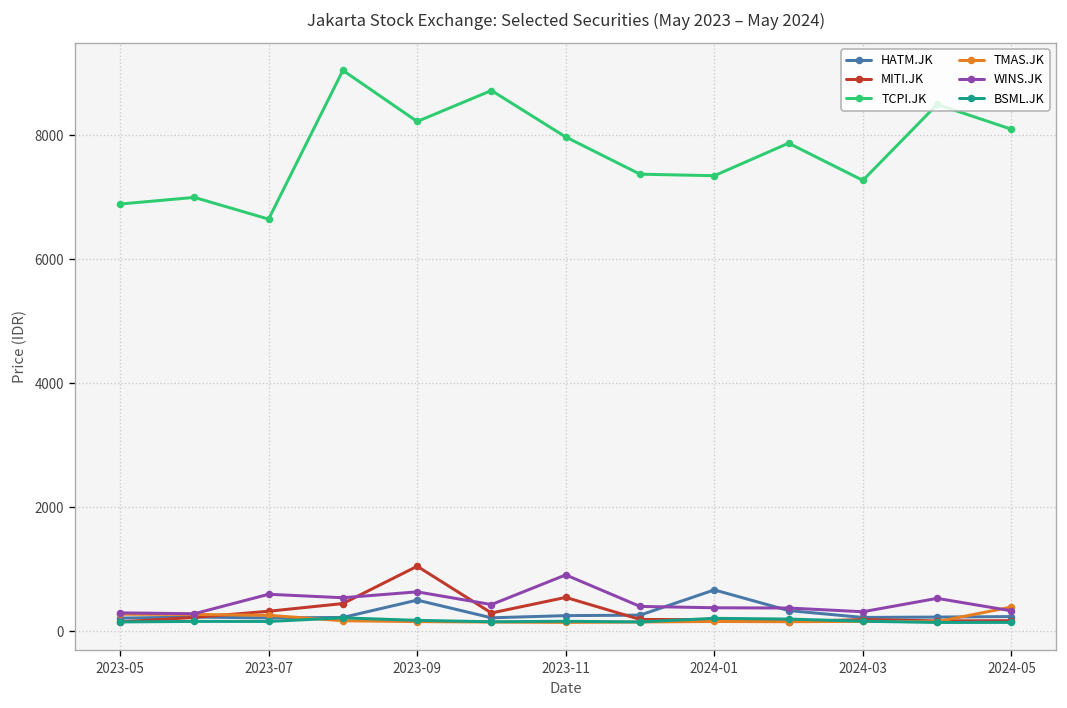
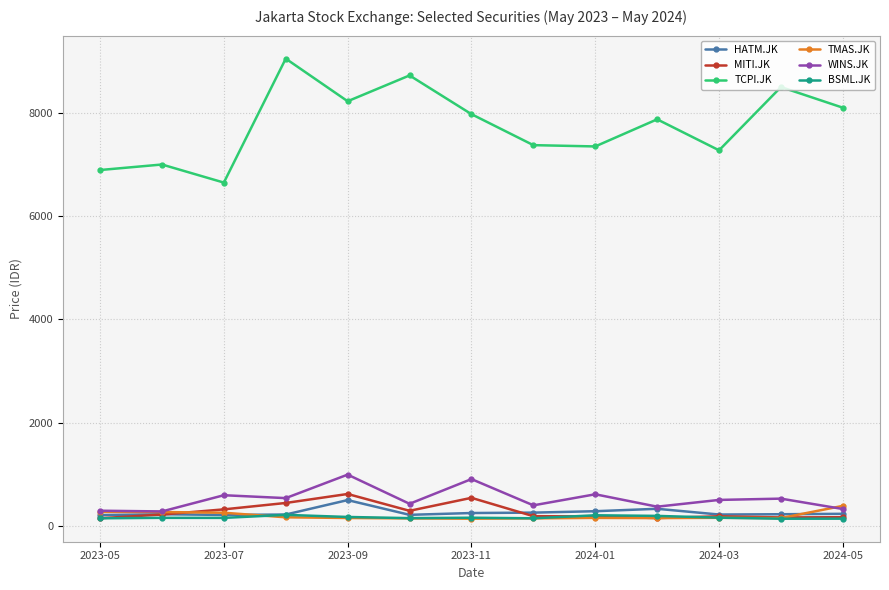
  {
    "HATM.JK": {
      "2023-05": 200,
      "2023-09": 500,
      "2023-11": 300,
-     "2024-01": 700,
+     "2024-01": 300,
      "2024-05": 200
    },
    "MITI.JK": {
      "2023-07": 300,
-     "2023-09": 1000,
+     "2023-09": 600,
      "2023-11": 500
    },
    "TMAS.JK": {
      "2024-05": 400
    },
    "WINS.JK": {
      "2023-07": 600,
-     "2023-09": 600,
+     "2023-09": 1000,
      "2023-11": 900,
-     "2024-01": 400,
-     "2024-03": 300,
+     "2024-01": 600,
+     "2024-03": 500,
      "2024-05": 300
    }
  }
